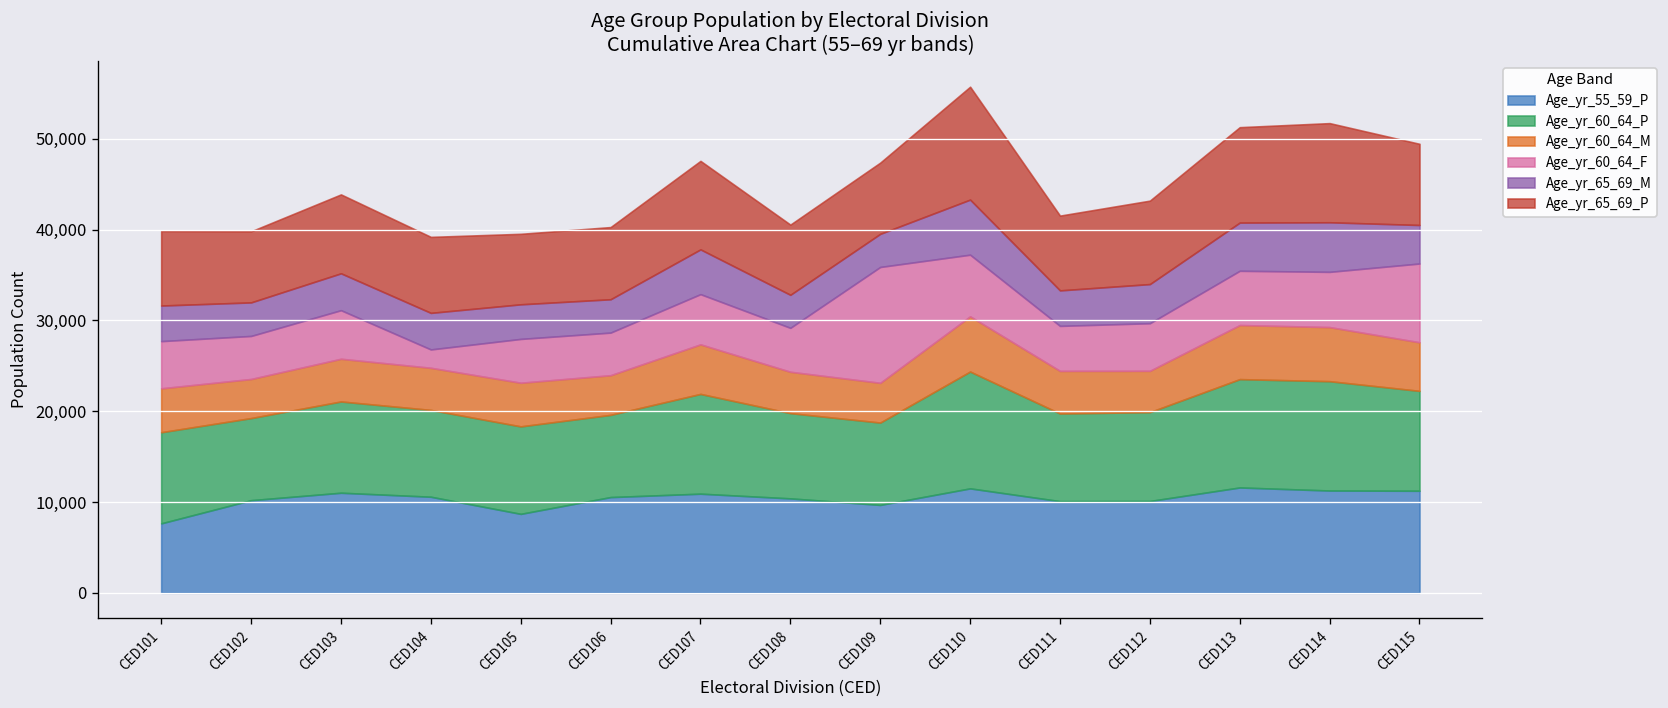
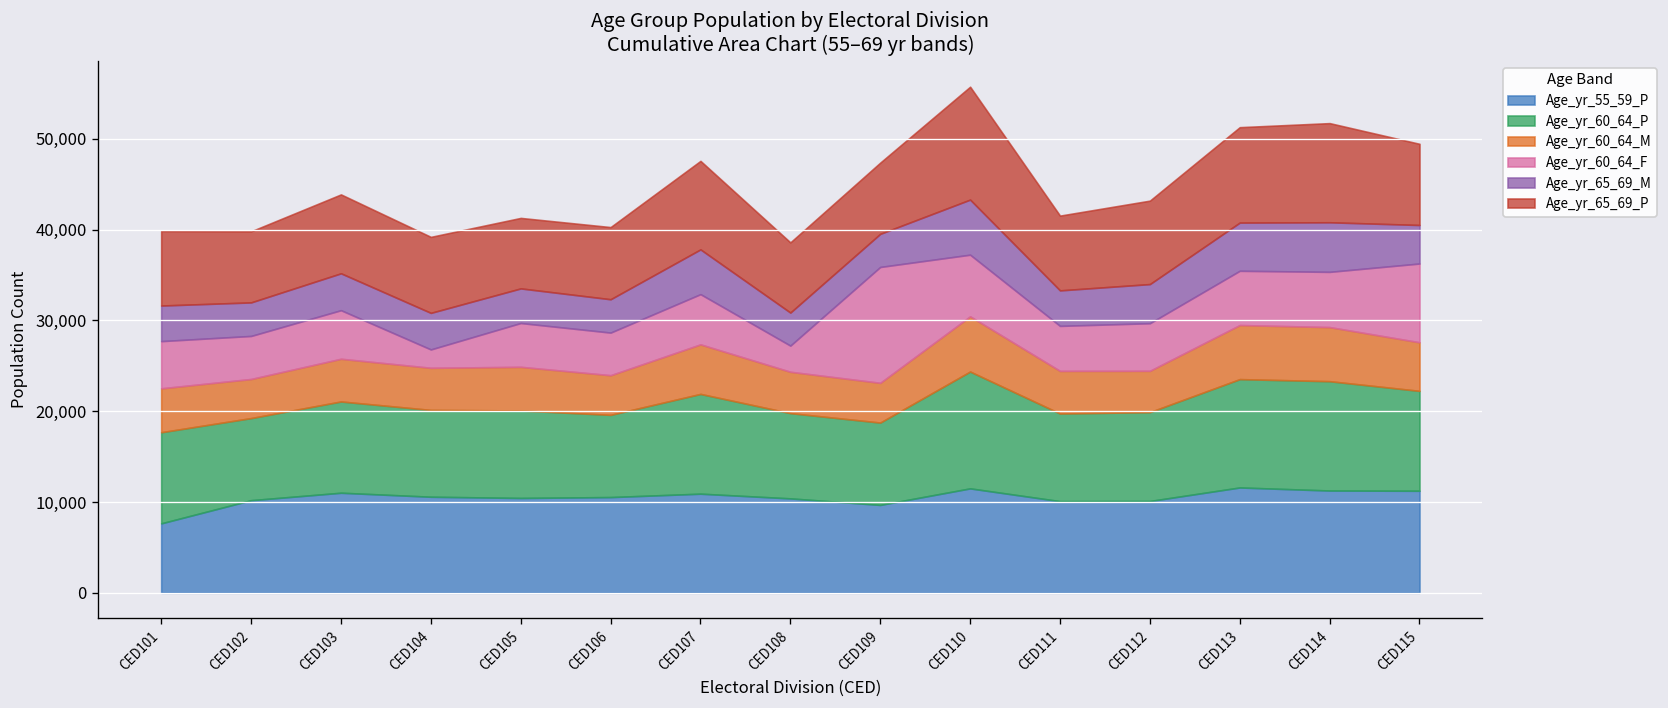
  {
    "Age_yr_55_59_P": {
      "CED101": "8,000",
      "CED102": "10,000",
      "CED103": "11,000",
      "CED104": "11,000",
-     "CED105": "9,000",
+     "CED105": "10,000",
      "CED106": "11,000",
      "CED107": "11,000",
      "CED108": "10,000",
      "CED109": "10,000",
      "CED110": "12,000",
      "CED111": "10,000",
      "CED112": "10,000",
      "CED113": "12,000",
      "CED114": "11,000",
      "CED115": "11,000"
    },
    "Age_yr_60_64_P": {
      "CED101": "10,000",
      "CED102": "9,000",
      "CED103": "10,000",
      "CED104": "10,000",
      "CED105": "10,000",
      "CED106": "9,000",
      "CED107": "11,000",
      "CED108": "9,000",
      "CED109": "9,000",
      "CED110": "13,000",
      "CED111": "10,000",
      "CED112": "10,000",
      "CED113": "12,000",
      "CED114": "12,000",
      "CED115": "11,000"
    },
    "Age_yr_60_64_M": {
      "CED101": "5,000",
      "CED102": "4,000",
      "CED103": "5,000",
      "CED104": "5,000",
      "CED105": "5,000",
      "CED106": "4,000",
      "CED107": "5,000",
      "CED108": "5,000",
      "CED109": "4,000",
      "CED110": "6,000",
      "CED111": "5,000",
      "CED112": "5,000",
      "CED113": "6,000",
      "CED114": "6,000",
      "CED115": "5,000"
    },
    "Age_yr_60_64_F": {
      "CED101": "5,000",
      "CED102": "5,000",
      "CED103": "5,000",
      "CED104": "2,000",
      "CED105": "5,000",
      "CED106": "5,000",
      "CED107": "6,000",
-     "CED108": "5,000",
+     "CED108": "3,000",
      "CED109": "13,000",
      "CED110": "7,000",
      "CED111": "5,000",
      "CED112": "5,000",
      "CED113": "6,000",
      "CED114": "6,000",
      "CED115": "9,000"
    },
    "Age_yr_65_69_M": {
      "CED101": "4,000",
      "CED102": "4,000",
      "CED103": "4,000",
      "CED104": "4,000",
      "CED105": "4,000",
      "CED106": "4,000",
      "CED107": "5,000",
      "CED108": "4,000",
      "CED109": "4,000",
      "CED110": "6,000",
      "CED111": "4,000",
      "CED112": "4,000",
      "CED113": "5,000",
      "CED114": "5,000",
      "CED115": "4,000"
    },
    "Age_yr_65_69_P": {
      "CED101": "8,000",
      "CED102": "8,000",
      "CED103": "9,000",
      "CED104": "8,000",
      "CED105": "8,000",
      "CED106": "8,000",
      "CED107": "10,000",
      "CED108": "8,000",
      "CED109": "8,000",
      "CED110": "12,000",
      "CED111": "8,000",
      "CED112": "9,000",
      "CED113": "11,000",
      "CED114": "11,000",
      "CED115": "9,000"
    }
  }
